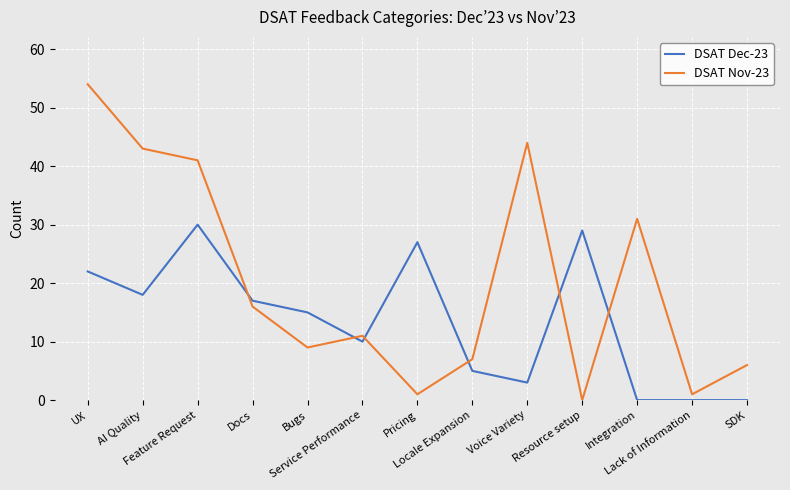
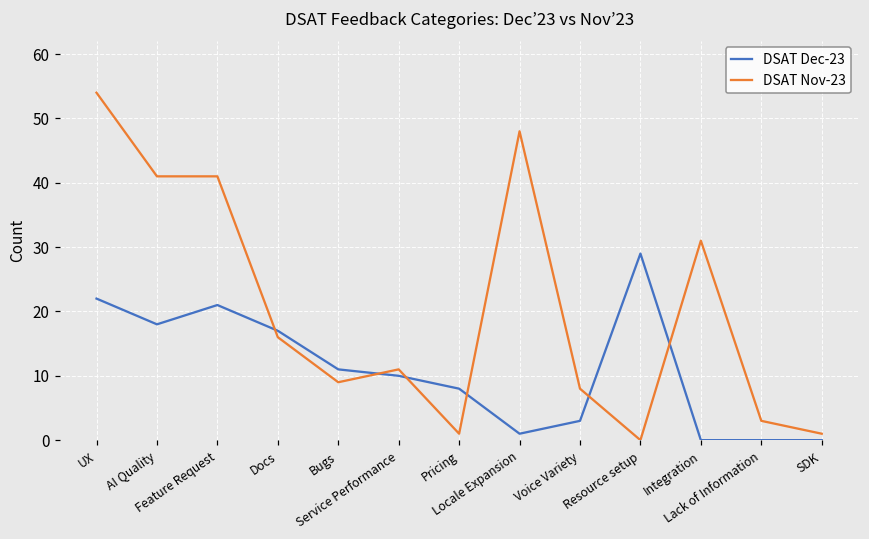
  {
    "DSAT Dec-23": {
      "UX": 22,
      "AI Quality": 18,
-     "Feature Request": 30,
+     "Feature Request": 21,
      "Docs": 17,
-     "Bugs": 15,
+     "Bugs": 11,
      "Service Performance": 10,
-     "Pricing": 27,
-     "Locale Expansion": 5,
+     "Pricing": 8,
+     "Locale Expansion": 1,
      "Voice Variety": 3,
      "Resource setup": 29,
      "Integration": 0,
      "Lack of Information": 0,
      "SDK": 0
    },
    "DSAT Nov-23": {
      "UX": 54,
-     "AI Quality": 43,
+     "AI Quality": 41,
      "Feature Request": 41,
      "Docs": 16,
      "Bugs": 9,
      "Service Performance": 11,
      "Pricing": 1,
-     "Locale Expansion": 7,
-     "Voice Variety": 44,
+     "Locale Expansion": 48,
+     "Voice Variety": 8,
      "Resource setup": 0,
      "Integration": 31,
-     "Lack of Information": 1,
-     "SDK": 6
+     "Lack of Information": 3,
+     "SDK": 1
    }
  }
